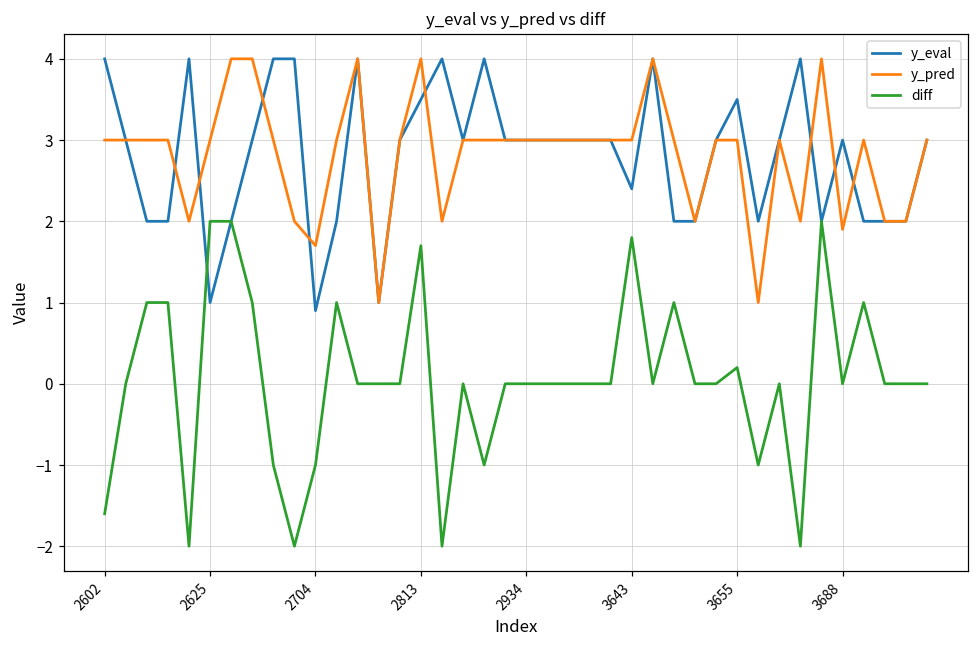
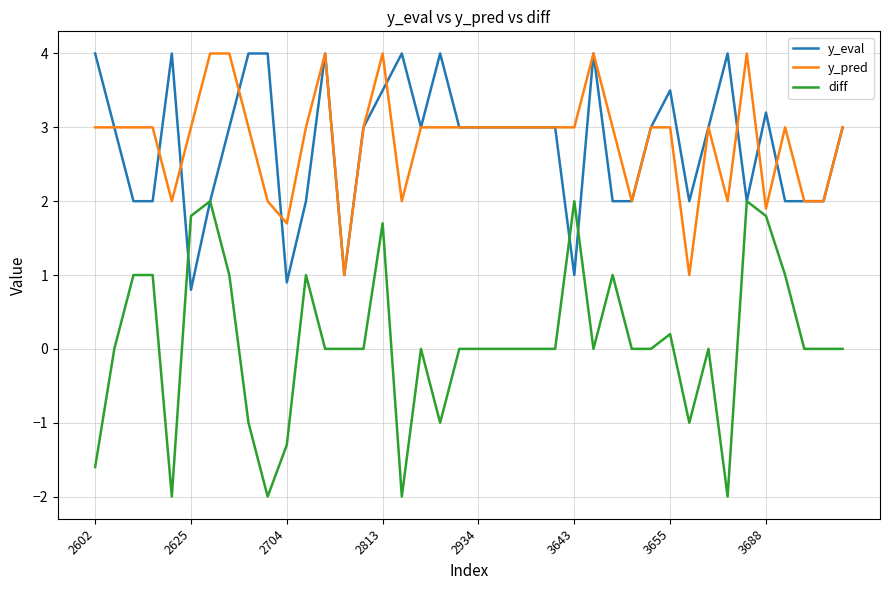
  {
    "y_eval": {
      "2602": 4.0,
-     "2625": 1.0,
+     "2625": 0.8,
      "2704": 0.9,
      "2813": 3.5,
-     "3643": 2.4,
+     "3643": 1.0,
      "3655": 3.5,
-     "3688": 3.0
+     "3688": 3.2
    },
    "y_pred": {
      "2602": 3.0,
      "2625": 3.0,
      "2704": 1.7,
      "2813": 4.0,
      "3643": 3.0,
      "3655": 3.0,
      "3688": 1.9
    },
    "diff": {
      "2602": -1.6,
-     "2625": 2.0,
-     "2704": -1.0,
+     "2625": 1.8,
+     "2704": -1.3,
      "2813": 1.7,
      "2934": 0.0,
-     "3643": 1.8,
+     "3643": 2.0,
      "3655": 0.2,
-     "3688": 0.0
+     "3688": 1.8
    }
  }
